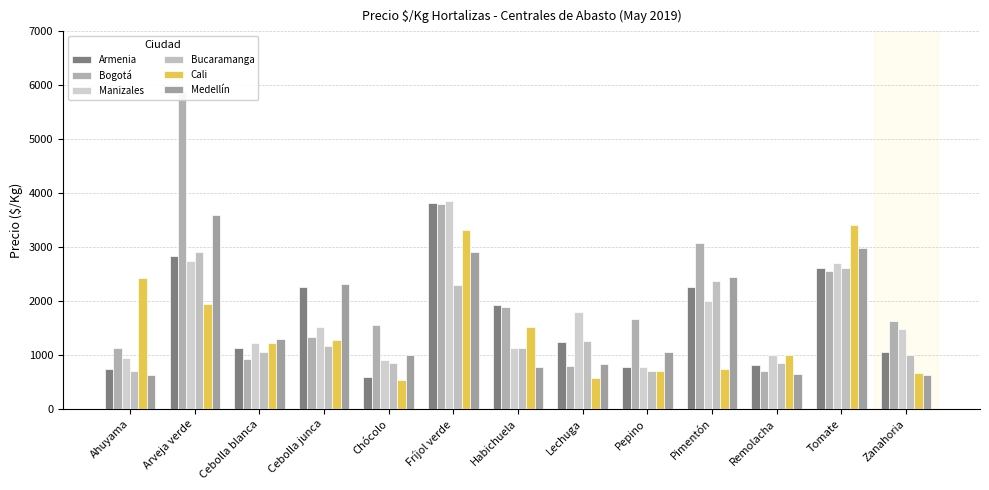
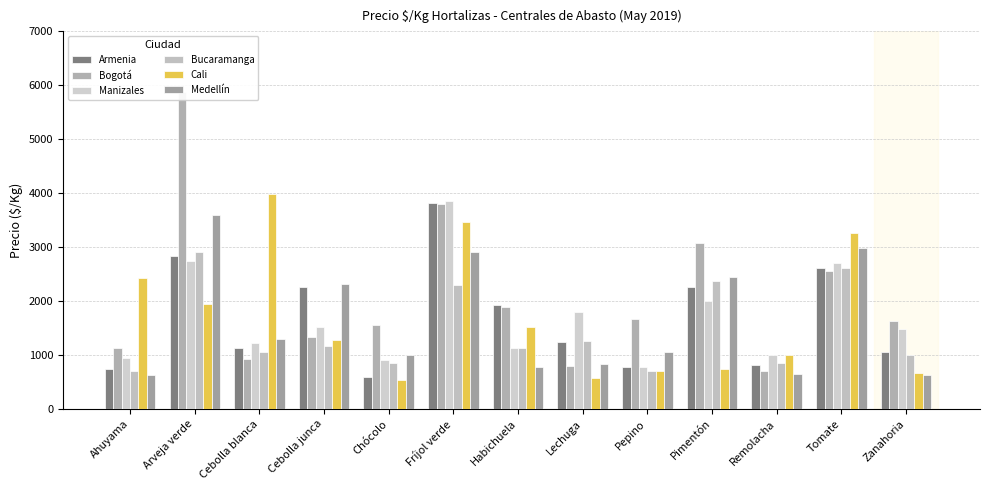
  {
    "Cali": {
      "Ahuyama": 2400,
      "Arveja verde": 1900,
-     "Cebolla blanca": 1200,
+     "Cebolla blanca": 4000,
      "Cebolla junca": 1300,
      "Chócolo": 500,
-     "Fríjol verde": 3300,
+     "Fríjol verde": 3500,
      "Habichuela": 1500,
      "Lechuga": 600,
      "Pepino": 700,
      "Pimentón": 700,
      "Remolacha": 1000,
-     "Tomate": 3400,
+     "Tomate": 3300,
      "Zanahoria": 700
    }
  }
